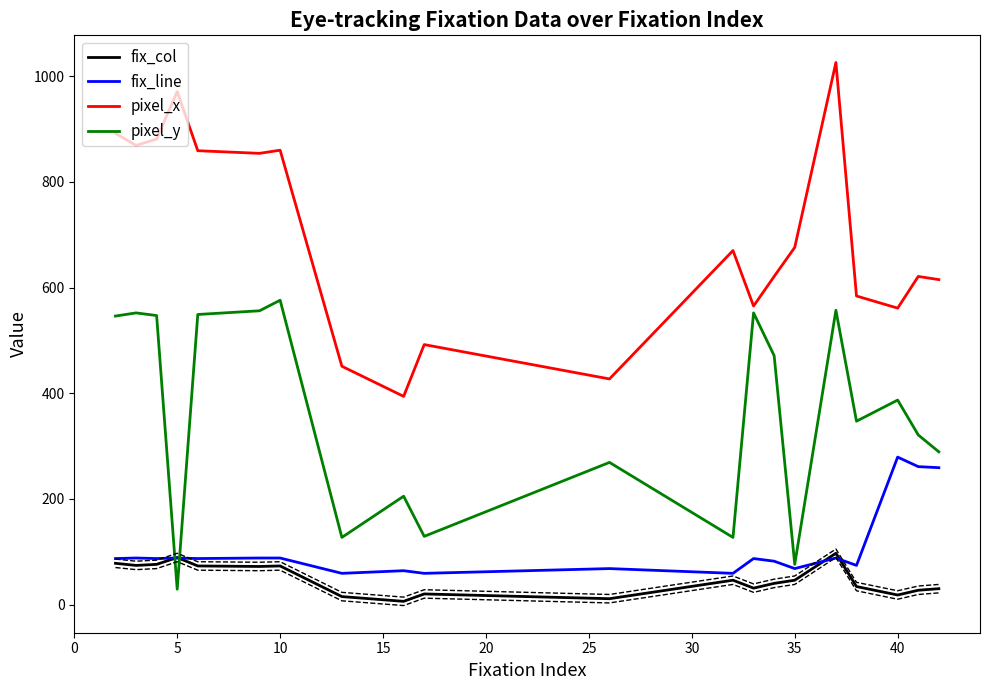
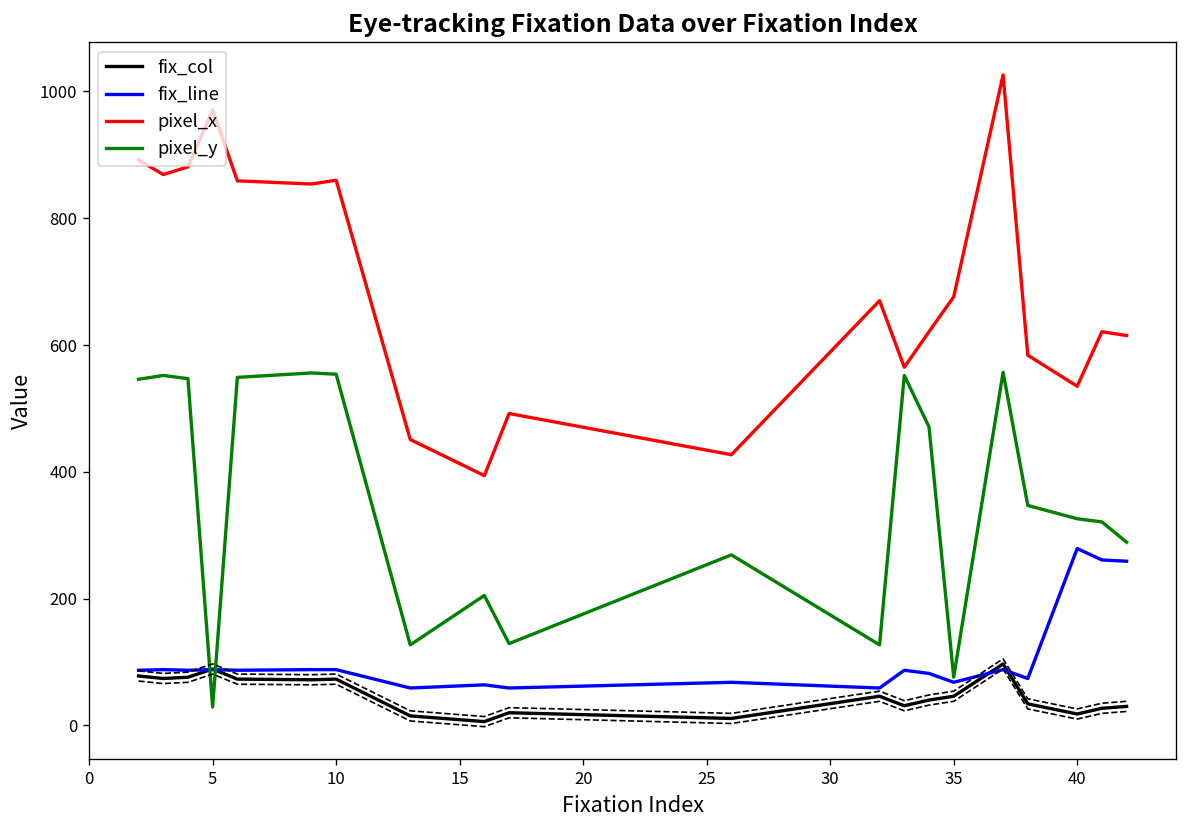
  {
    "fix_line": {
      "10": 90,
      "35": 70,
      "40": 280
    },
    "pixel_x": {
      "10": 860,
      "35": 680,
-     "40": 560
+     "40": 540
    },
    "pixel_y": {
      "5": 30,
-     "10": 580,
+     "10": 550,
      "35": 80,
-     "40": 390
+     "40": 330
    }
  }
